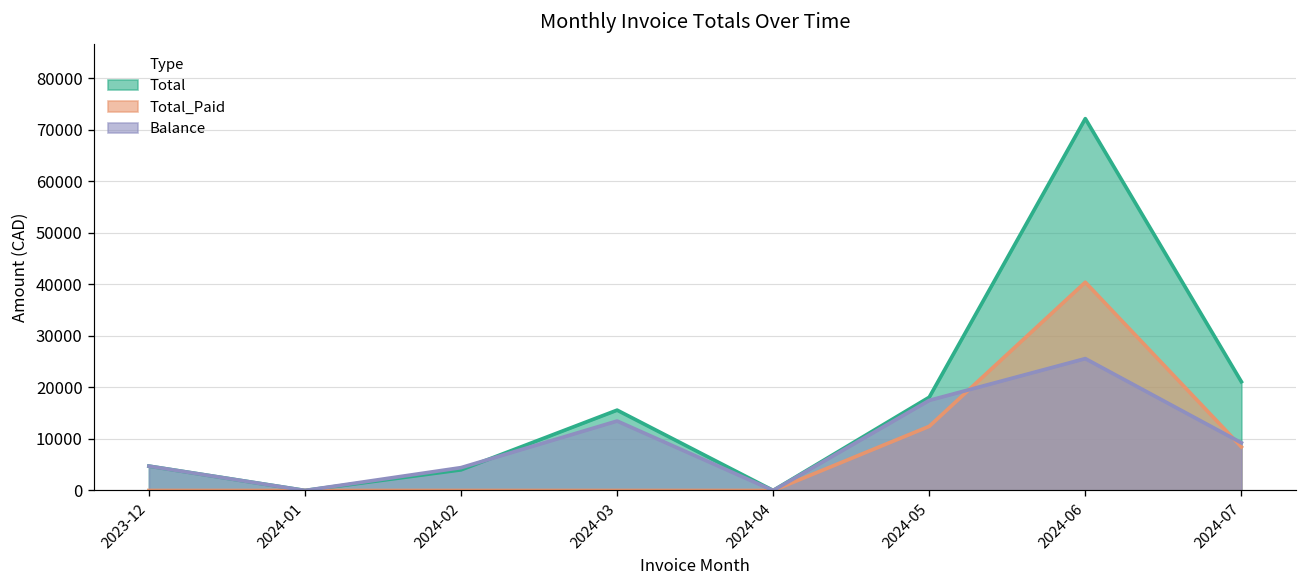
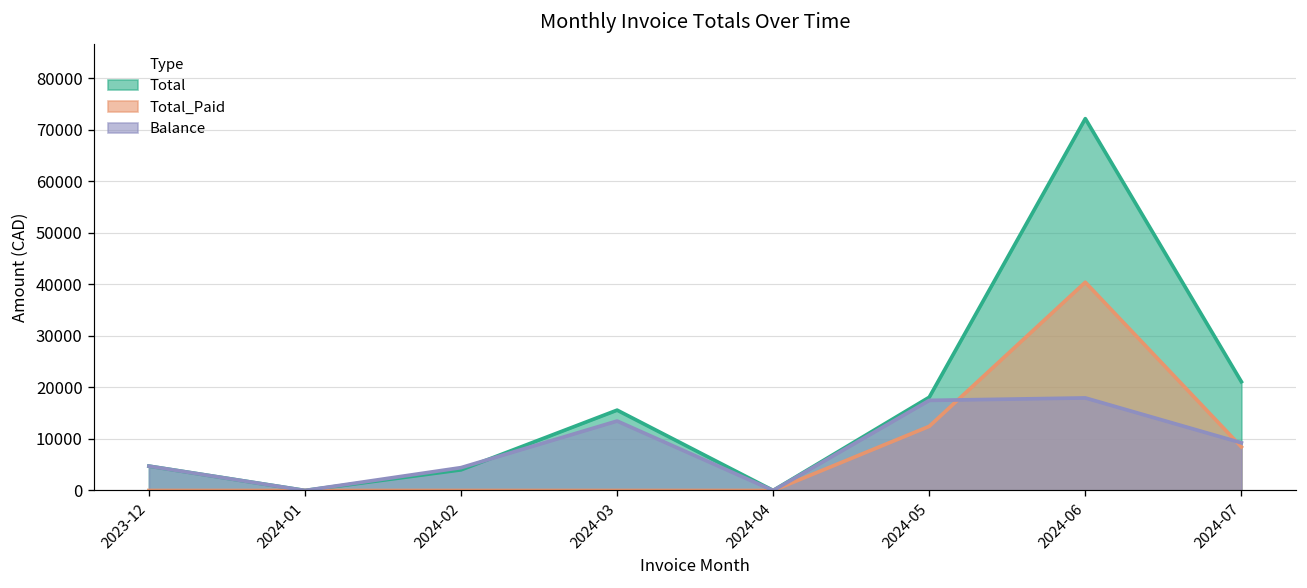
  {
    "Total": {
      "2024-03": 16000,
      "2024-05": 18000,
      "2024-06": 72000,
      "2024-07": 21000
    },
    "Total_Paid": {
      "2023-12": 0,
      "2024-02": 0,
      "2024-03": 0,
      "2024-05": 12000,
      "2024-06": 40000,
      "2024-07": 8000
    },
    "Balance": {
      "2024-03": 13000,
      "2024-05": 17000,
-     "2024-06": 26000,
+     "2024-06": 18000,
      "2024-07": 9000
    }
  }
